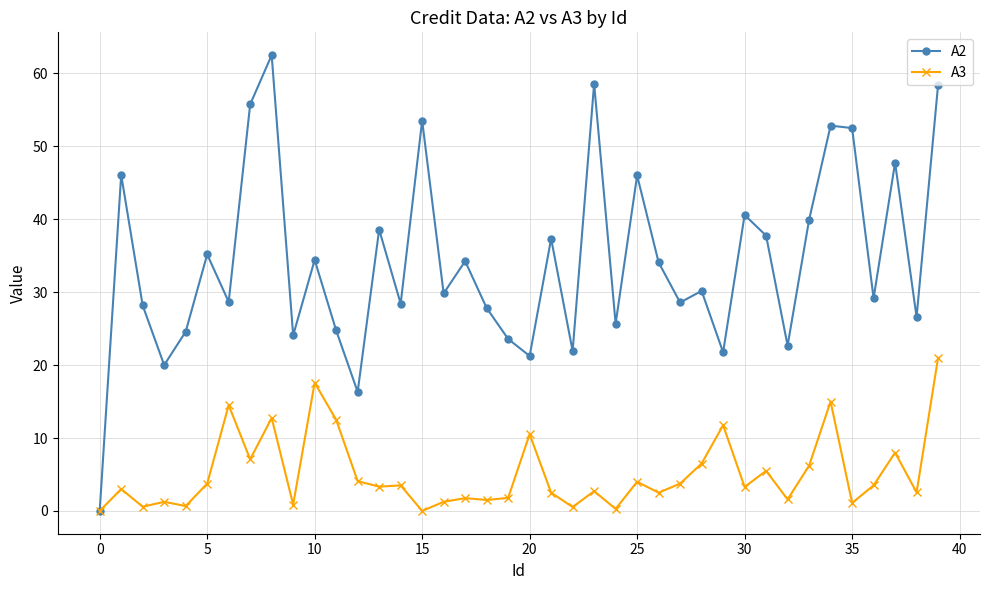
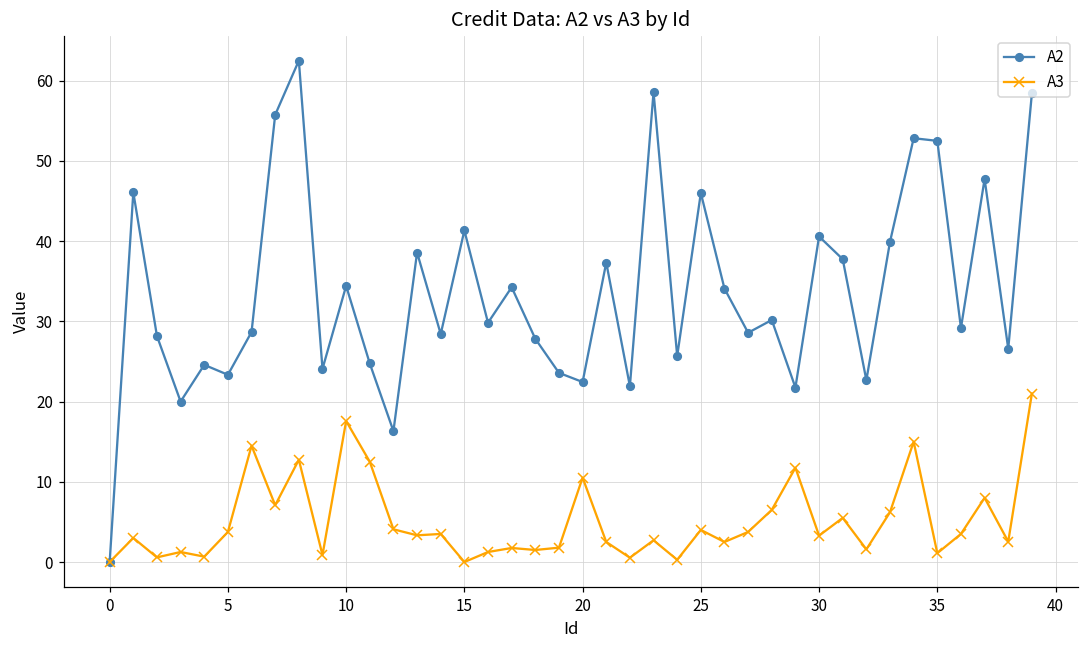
  {
    "A2": {
-     "5": 35,
+     "5": 23,
      "10": 34,
-     "15": 54,
-     "20": 21,
+     "15": 41,
+     "20": 22,
      "25": 46,
      "30": 41,
      "35": 53
    },
    "A3": {
      "5": 4,
      "10": 18,
      "15": 0,
      "20": 11,
      "25": 4,
      "30": 3,
      "35": 1
    }
  }
